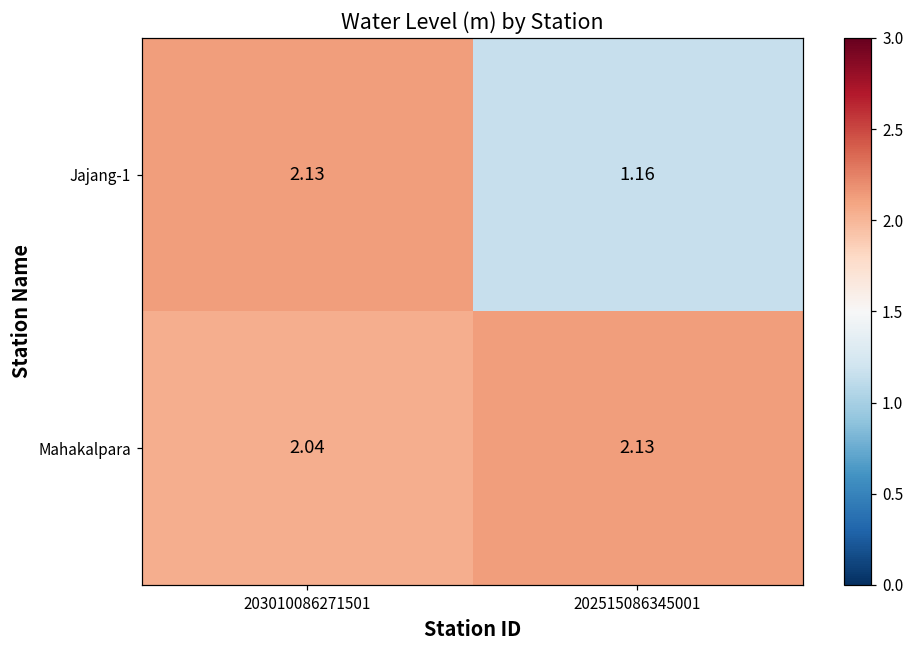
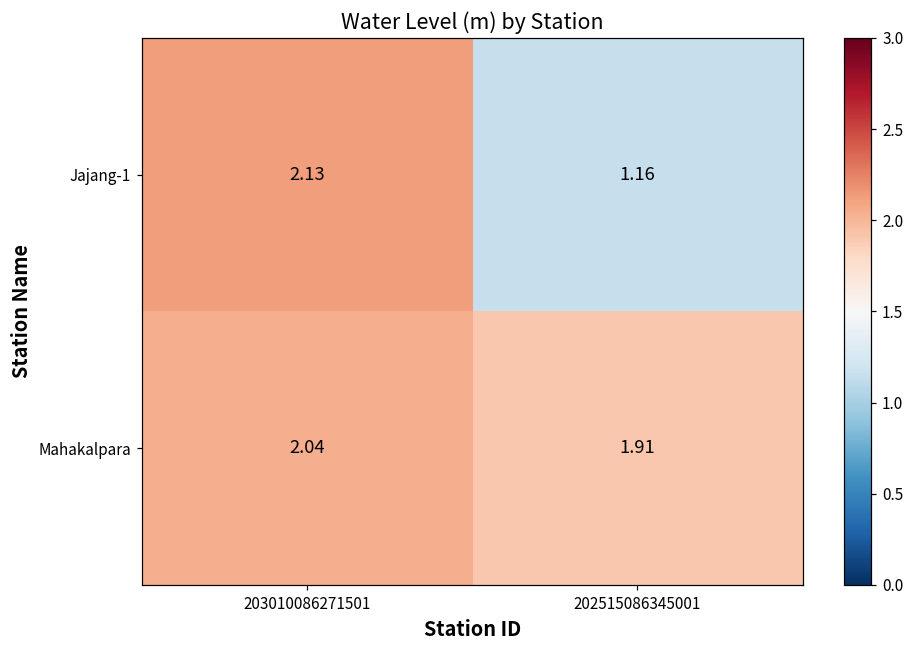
  {
    "Jajang-1": {
      "203010086271501": 2.13,
      "202515086345001": 1.16
    },
    "Mahakalpara": {
      "203010086271501": 2.04,
-     "202515086345001": 2.13
+     "202515086345001": 1.91
    }
  }
